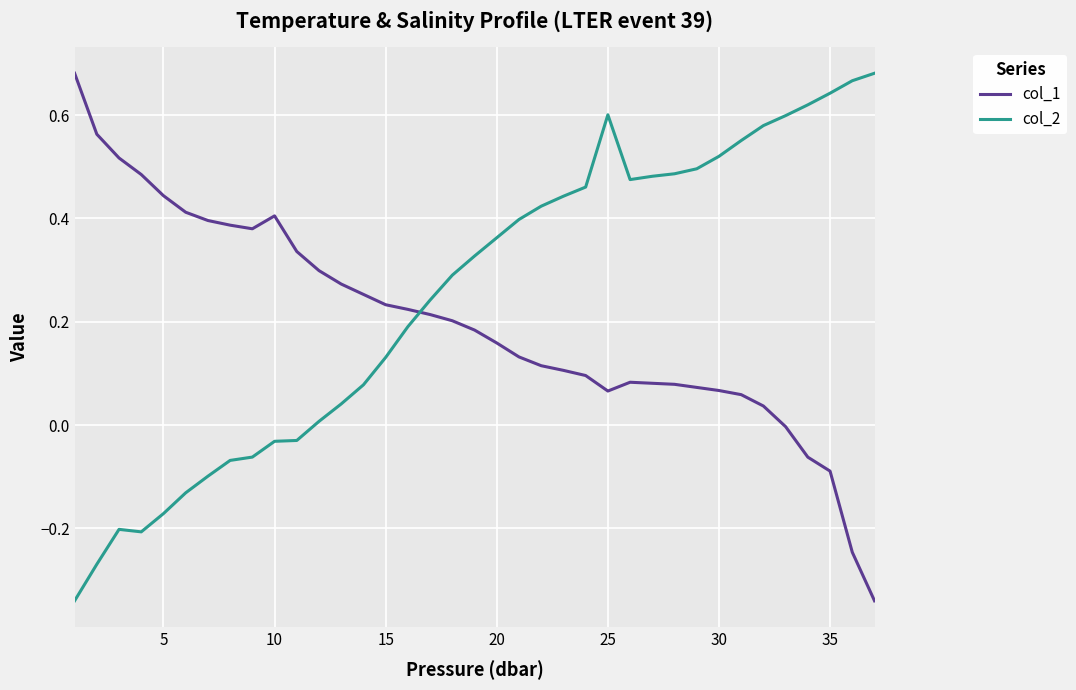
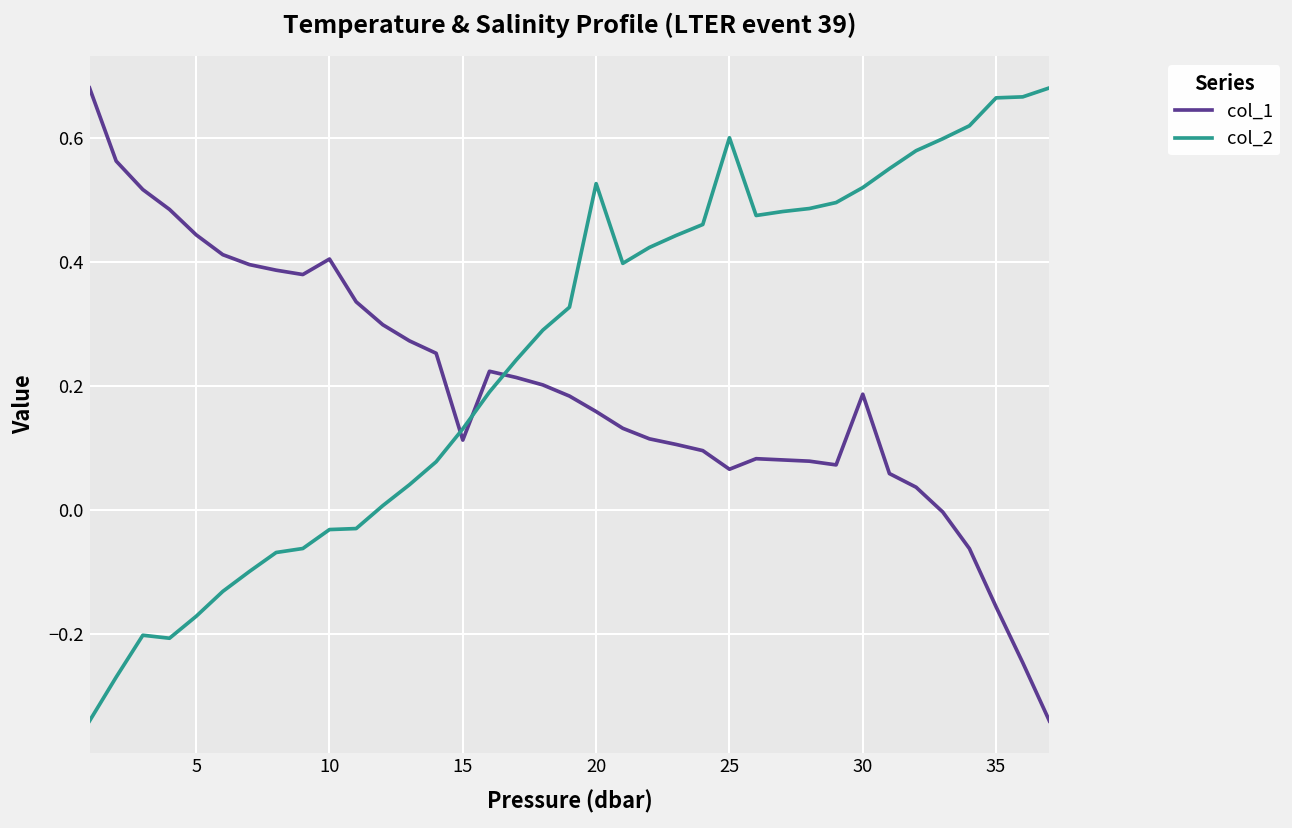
  {
    "col_1": {
      "5": 0.44,
      "10": 0.41,
-     "15": 0.23,
+     "15": 0.11,
      "20": 0.16,
      "25": 0.07,
-     "30": 0.07,
-     "35": -0.09
+     "30": 0.19,
+     "35": -0.16
    },
    "col_2": {
      "5": -0.17,
      "10": -0.03,
      "15": 0.13,
-     "20": 0.36,
+     "20": 0.53,
      "25": 0.60,
      "30": 0.52,
-     "35": 0.64
+     "35": 0.66
    }
  }
